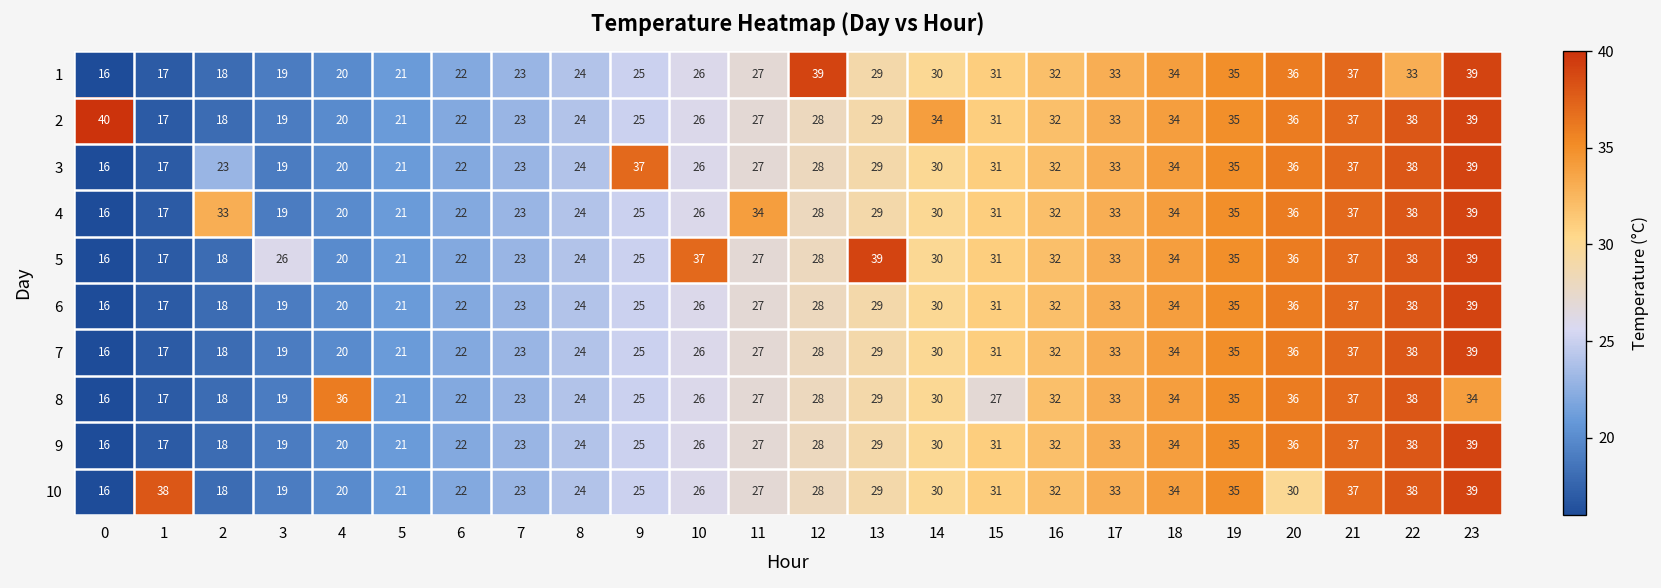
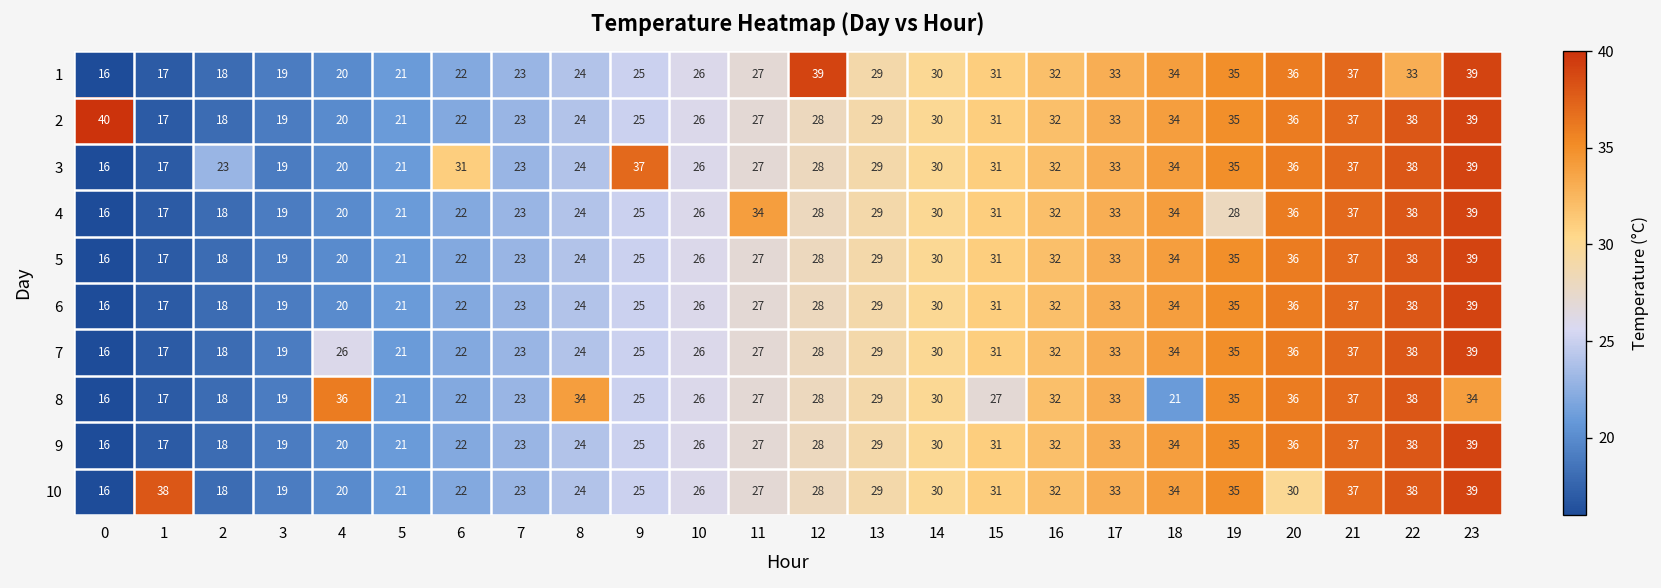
  {
    "2": {
      "0": 40,
      "1": 17,
      "2": 18,
      "3": 19,
      "4": 20,
      "5": 21,
      "6": 22,
      "7": 23,
      "8": 24,
      "9": 25,
      "10": 26,
      "11": 27,
      "12": 28,
      "13": 29,
-     "14": 34,
+     "14": 30,
      "15": 31,
      "16": 32,
      "17": 33,
      "18": 34,
      "19": 35,
      "20": 36,
      "21": 37,
      "22": 38,
      "23": 39
    },
    "3": {
      "0": 16,
      "1": 17,
      "2": 23,
      "3": 19,
      "4": 20,
      "5": 21,
-     "6": 22,
+     "6": 31,
      "7": 23,
      "8": 24,
      "9": 37,
      "10": 26,
      "11": 27,
      "12": 28,
      "13": 29,
      "14": 30,
      "15": 31,
      "16": 32,
      "17": 33,
      "18": 34,
      "19": 35,
      "20": 36,
      "21": 37,
      "22": 38,
      "23": 39
    },
    "4": {
      "0": 16,
      "1": 17,
-     "2": 33,
+     "2": 18,
      "3": 19,
      "4": 20,
      "5": 21,
      "6": 22,
      "7": 23,
      "8": 24,
      "9": 25,
      "10": 26,
      "11": 34,
      "12": 28,
      "13": 29,
      "14": 30,
      "15": 31,
      "16": 32,
      "17": 33,
      "18": 34,
-     "19": 35,
+     "19": 28,
      "20": 36,
      "21": 37,
      "22": 38,
      "23": 39
    },
    "5": {
      "0": 16,
      "1": 17,
      "2": 18,
-     "3": 26,
+     "3": 19,
      "4": 20,
      "5": 21,
      "6": 22,
      "7": 23,
      "8": 24,
      "9": 25,
-     "10": 37,
+     "10": 26,
      "11": 27,
      "12": 28,
-     "13": 39,
+     "13": 29,
      "14": 30,
      "15": 31,
      "16": 32,
      "17": 33,
      "18": 34,
      "19": 35,
      "20": 36,
      "21": 37,
      "22": 38,
      "23": 39
    },
    "7": {
      "0": 16,
      "1": 17,
      "2": 18,
      "3": 19,
-     "4": 20,
+     "4": 26,
      "5": 21,
      "6": 22,
      "7": 23,
      "8": 24,
      "9": 25,
      "10": 26,
      "11": 27,
      "12": 28,
      "13": 29,
      "14": 30,
      "15": 31,
      "16": 32,
      "17": 33,
      "18": 34,
      "19": 35,
      "20": 36,
      "21": 37,
      "22": 38,
      "23": 39
    },
    "8": {
      "0": 16,
      "1": 17,
      "2": 18,
      "3": 19,
      "4": 36,
      "5": 21,
      "6": 22,
      "7": 23,
-     "8": 24,
+     "8": 34,
      "9": 25,
      "10": 26,
      "11": 27,
      "12": 28,
      "13": 29,
      "14": 30,
      "15": 27,
      "16": 32,
      "17": 33,
-     "18": 34,
+     "18": 21,
      "19": 35,
      "20": 36,
      "21": 37,
      "22": 38,
      "23": 34
    }
  }
